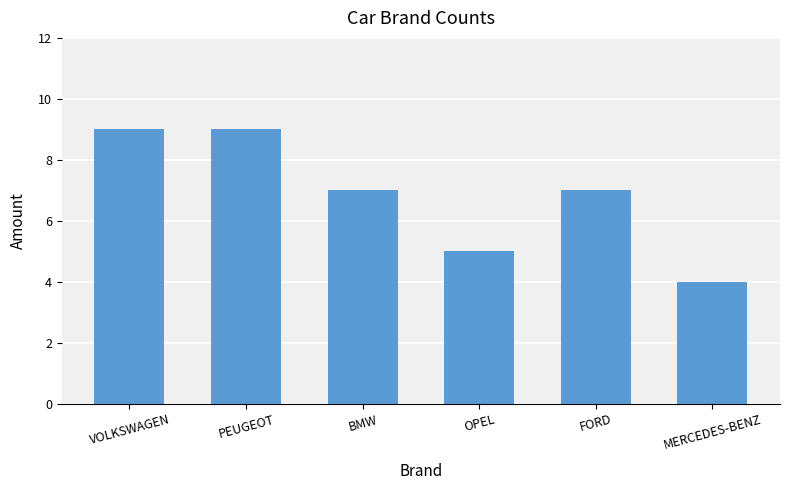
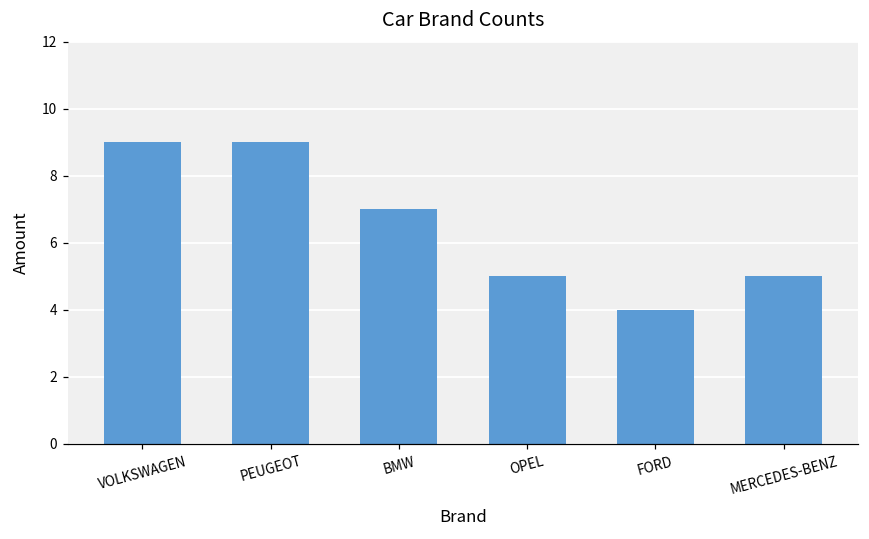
  {
    "VOLKSWAGEN": 9,
    "PEUGEOT": 9,
    "BMW": 7,
    "OPEL": 5,
-   "FORD": 7,
-   "MERCEDES-BENZ": 4
+   "FORD": 4,
+   "MERCEDES-BENZ": 5
  }
